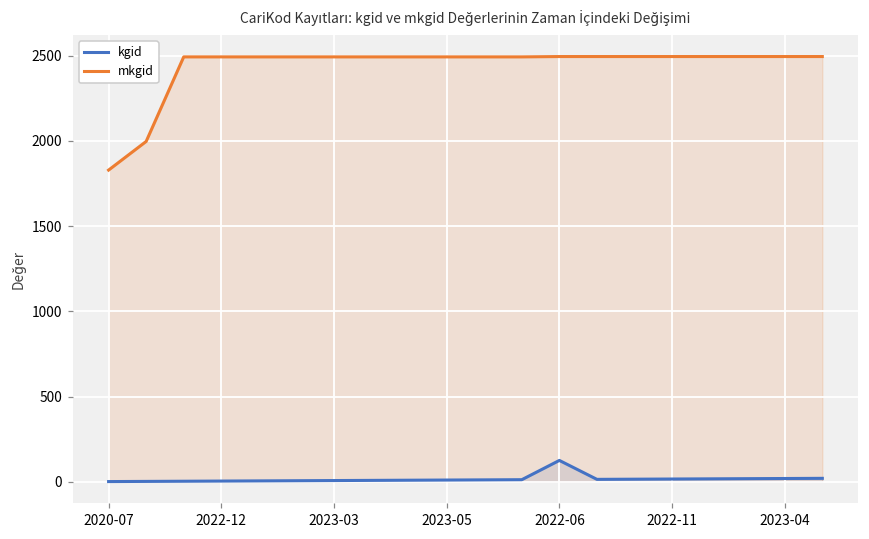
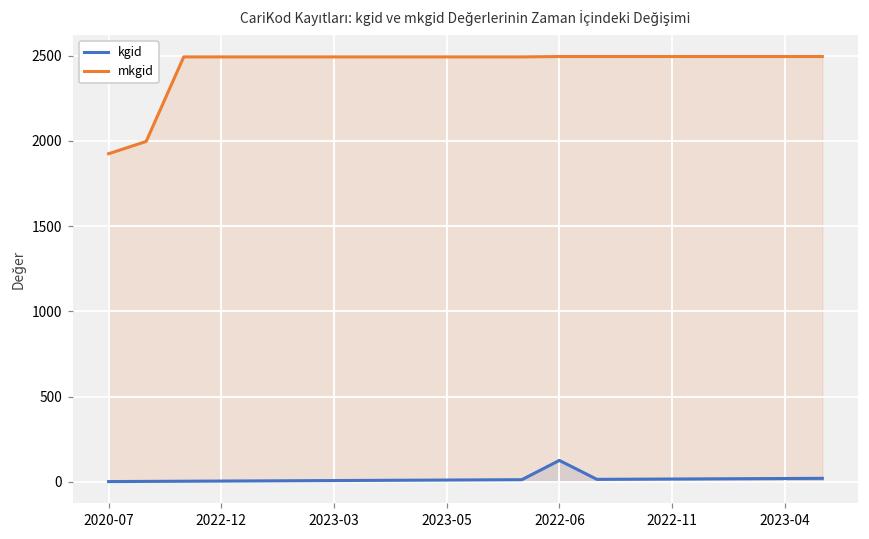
  {
    "kgid": {
      "2020-07": 0,
      "2022-06": 130
    },
    "mkgid": {
-     "2020-07": 1830,
+     "2020-07": 1920,
      "2022-06": 2490
    }
  }
